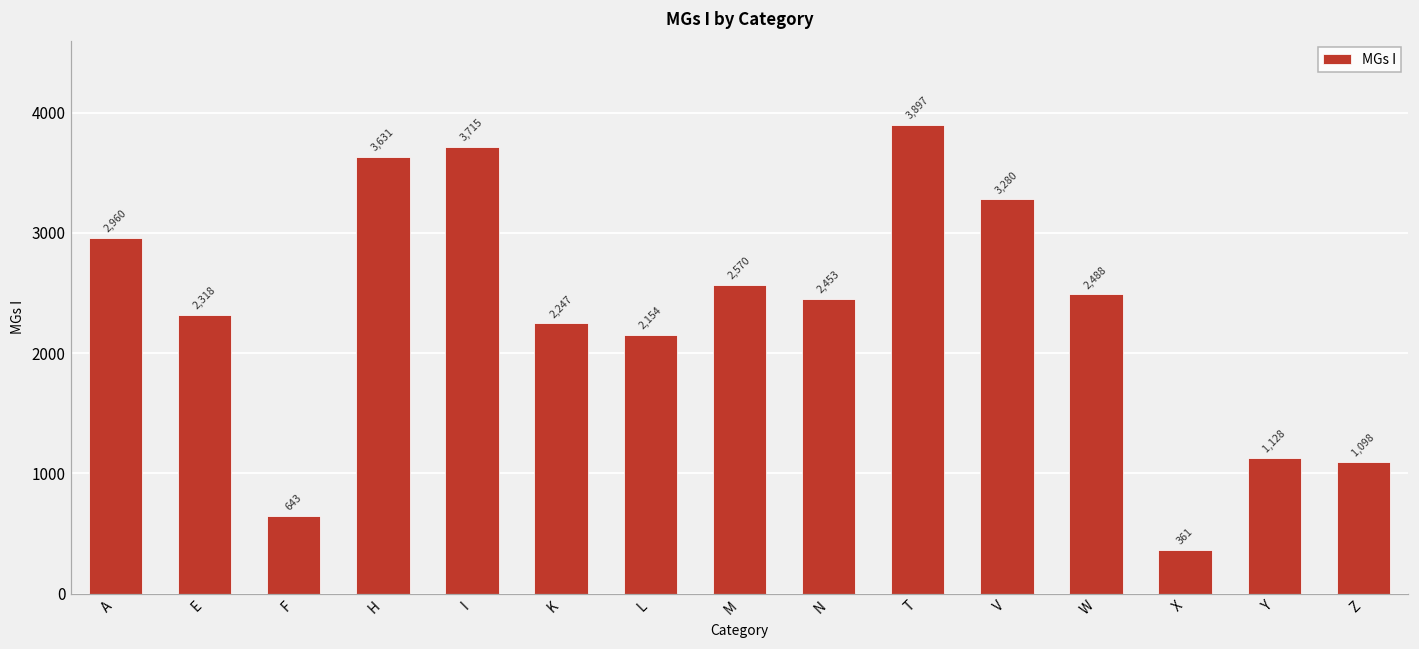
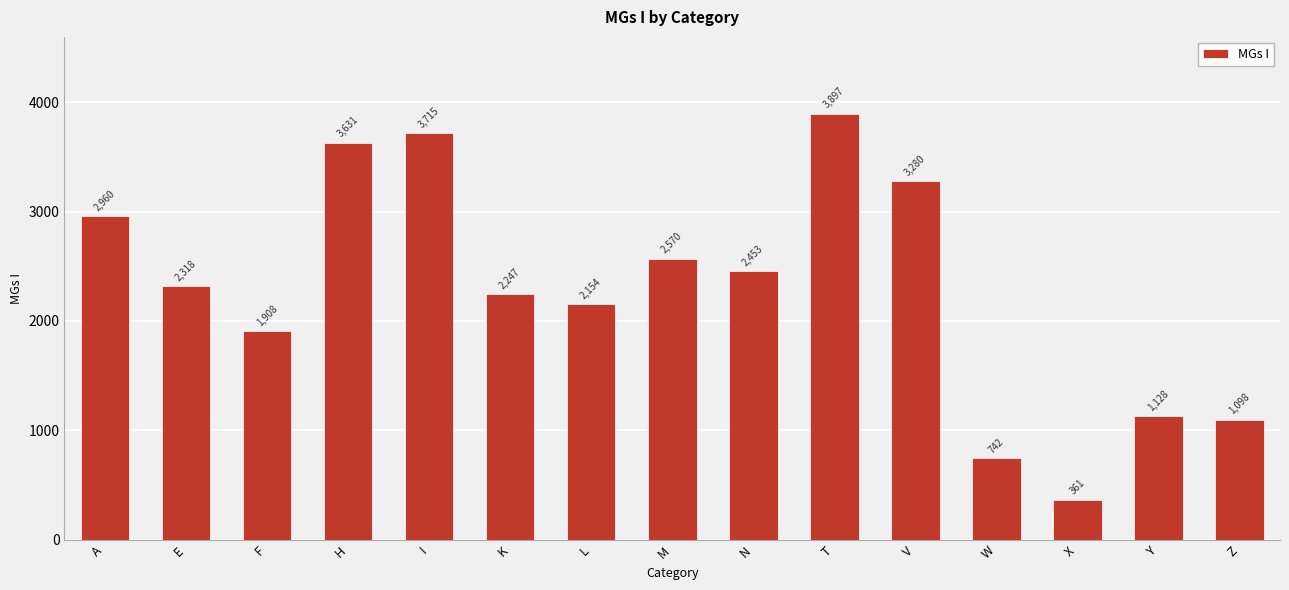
  {
    "A": "2,960",
    "E": "2,318",
-   "F": "643",
+   "F": "1,908",
    "H": "3,631",
    "I": "3,715",
    "K": "2,247",
    "L": "2,154",
    "M": "2,570",
    "N": "2,453",
    "T": "3,897",
    "V": "3,280",
-   "W": "2,488",
+   "W": "742",
    "X": "361",
    "Y": "1,128",
    "Z": "1,098"
  }
